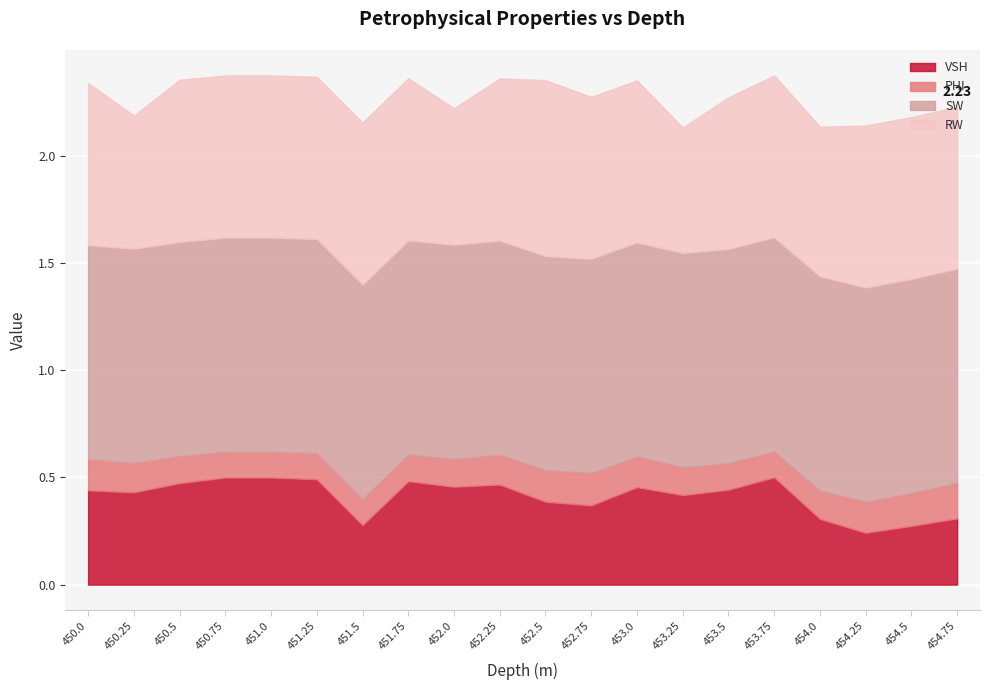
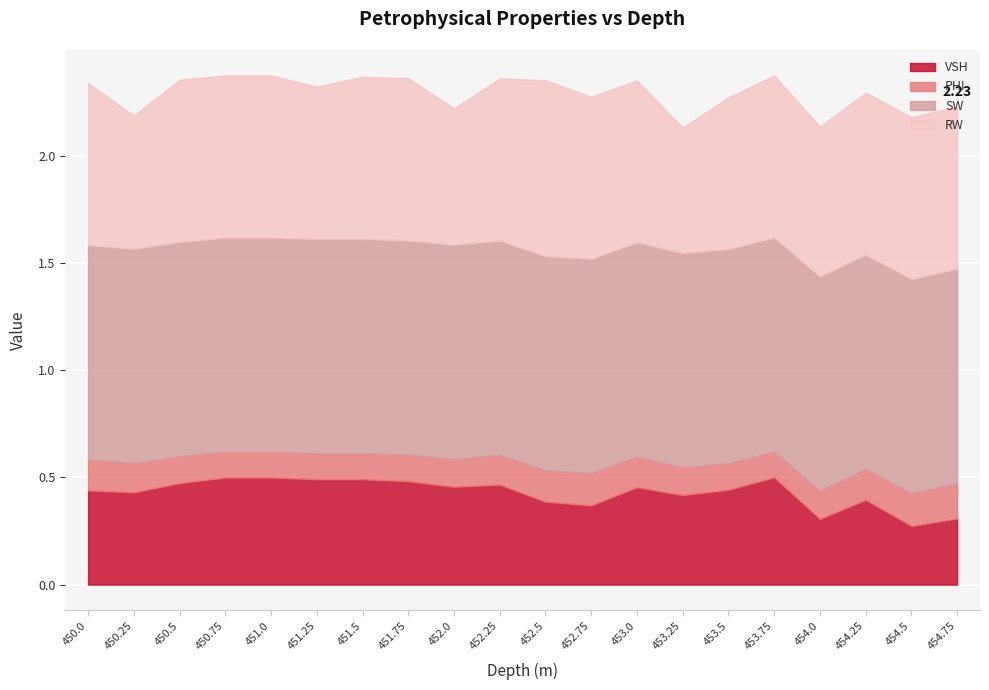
  {
    "VSH": {
      "450.0": 0.44,
      "450.25": 0.43,
      "450.5": 0.47,
      "450.75": 0.50,
      "451.0": 0.50,
      "451.25": 0.49,
-     "451.5": 0.28,
+     "451.5": 0.49,
      "451.75": 0.48,
      "452.0": 0.46,
      "452.25": 0.47,
      "452.5": 0.39,
      "452.75": 0.37,
      "453.0": 0.46,
      "453.25": 0.42,
      "453.5": 0.44,
      "453.75": 0.50,
      "454.0": 0.31,
-     "454.25": 0.24,
+     "454.25": 0.40,
      "454.5": 0.27,
      "454.75": 0.31
    },
    "RW": {
      "450.0": 0.76,
      "450.25": 0.62,
      "450.5": 0.76,
      "450.75": 0.76,
      "451.0": 0.76,
-     "451.25": 0.76,
+     "451.25": 0.71,
      "451.5": 0.76,
      "451.75": 0.76,
      "452.0": 0.64,
      "452.25": 0.76,
      "452.5": 0.82,
      "452.75": 0.76,
      "453.0": 0.76,
      "453.25": 0.59,
      "453.5": 0.71,
      "453.75": 0.76,
      "454.0": 0.70,
      "454.25": 0.76,
      "454.5": 0.76
    }
  }
